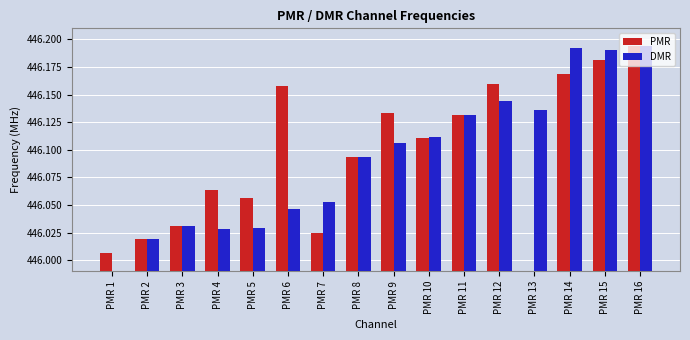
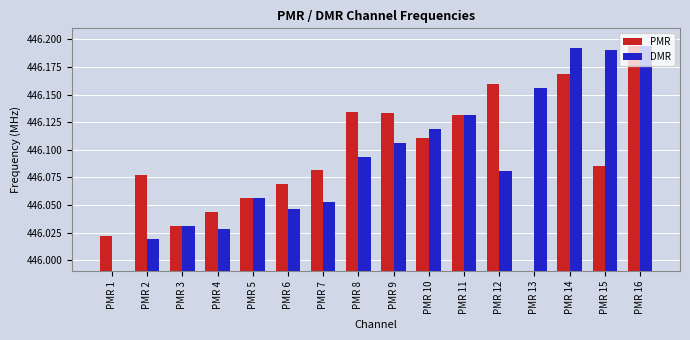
  {
    "PMR": {
-     "PMR 1": 446.006,
-     "PMR 2": 446.019,
+     "PMR 1": 446.022,
+     "PMR 2": 446.077,
      "PMR 3": 446.031,
-     "PMR 4": 446.064,
+     "PMR 4": 446.044,
      "PMR 5": 446.056,
-     "PMR 6": 446.158,
-     "PMR 7": 446.024,
-     "PMR 8": 446.094,
+     "PMR 6": 446.069,
+     "PMR 7": 446.081,
+     "PMR 8": 446.134,
      "PMR 9": 446.134,
      "PMR 10": 446.111,
      "PMR 11": 446.131,
      "PMR 12": 446.160,
      "PMR 14": 446.169,
-     "PMR 15": 446.181
+     "PMR 15": 446.086
    },
    "DMR": {
      "PMR 2": 446.019,
      "PMR 3": 446.031,
      "PMR 4": 446.028,
-     "PMR 5": 446.029,
+     "PMR 5": 446.056,
      "PMR 6": 446.046,
      "PMR 7": 446.052,
      "PMR 8": 446.094,
      "PMR 9": 446.106,
-     "PMR 10": 446.111,
+     "PMR 10": 446.119,
      "PMR 11": 446.131,
-     "PMR 12": 446.144,
-     "PMR 13": 446.136,
+     "PMR 12": 446.080,
+     "PMR 13": 446.156,
      "PMR 14": 446.193,
      "PMR 15": 446.190
    }
  }
